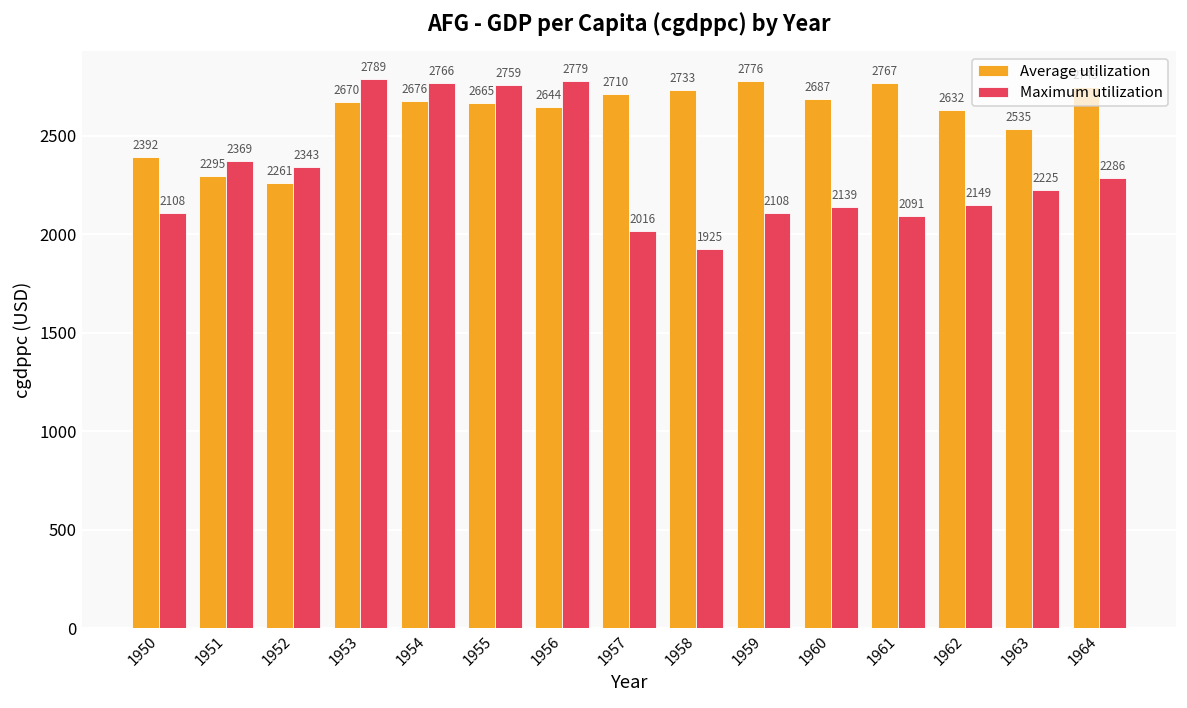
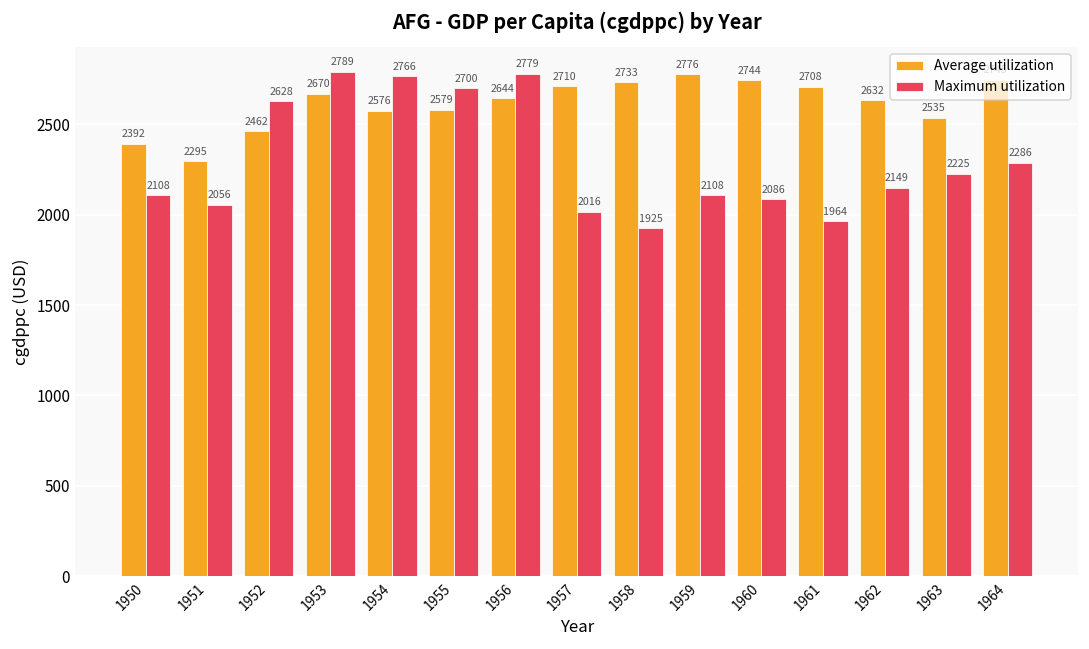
  {
    "Average utilization": {
      "1950": 2392,
      "1951": 2295,
-     "1952": 2261,
+     "1952": 2462,
      "1953": 2670,
-     "1954": 2676,
-     "1955": 2665,
+     "1954": 2576,
+     "1955": 2579,
      "1956": 2644,
      "1957": 2710,
      "1958": 2733,
      "1959": 2776,
-     "1960": 2687,
-     "1961": 2767,
+     "1960": 2744,
+     "1961": 2708,
      "1962": 2632,
      "1963": 2535
    },
    "Maximum utilization": {
      "1950": 2108,
-     "1951": 2369,
-     "1952": 2343,
+     "1951": 2056,
+     "1952": 2628,
      "1953": 2789,
      "1954": 2766,
-     "1955": 2759,
+     "1955": 2700,
      "1956": 2779,
      "1957": 2016,
      "1958": 1925,
      "1959": 2108,
-     "1960": 2139,
-     "1961": 2091,
+     "1960": 2086,
+     "1961": 1964,
      "1962": 2149,
      "1963": 2225,
      "1964": 2286
    }
  }
